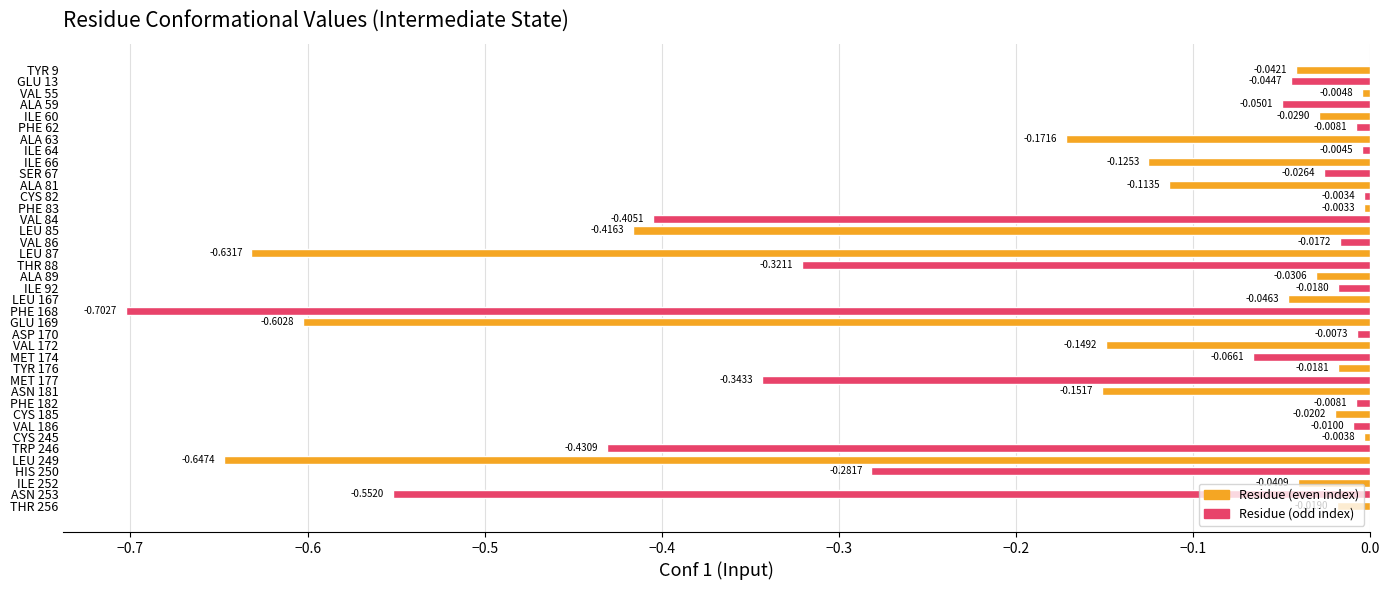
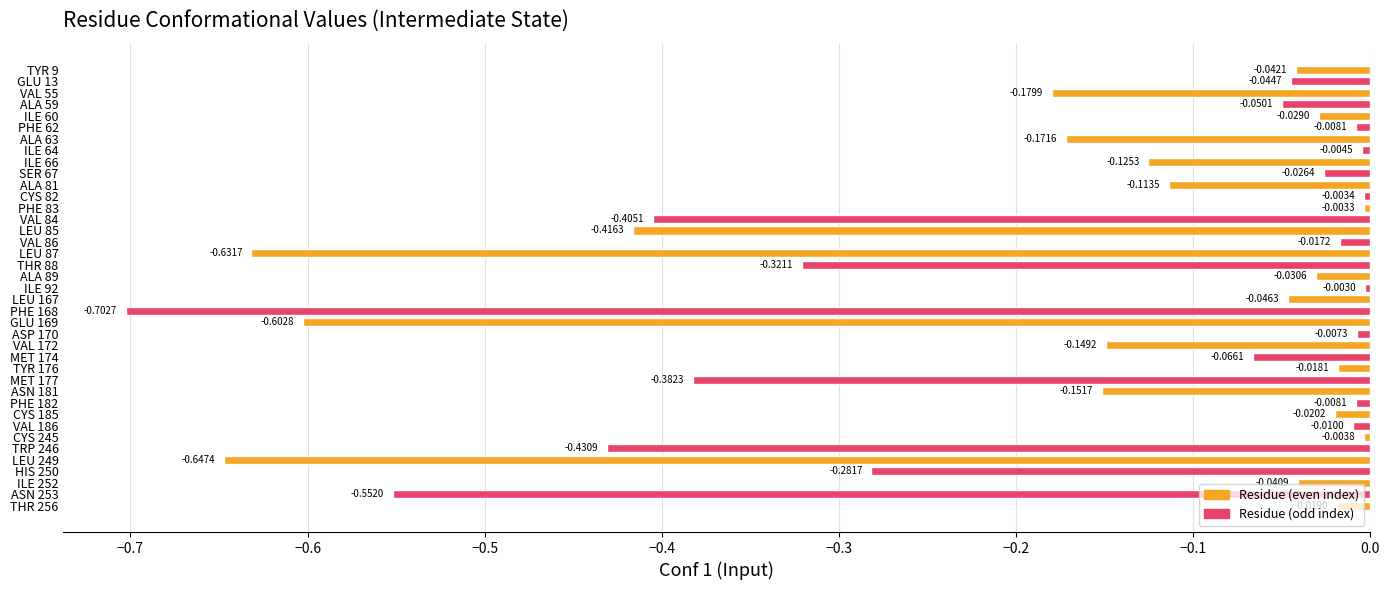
  {
    "TYR 9": -0.0421,
    "GLU 13": -0.0447,
-   "VAL 55": -0.0048,
+   "VAL 55": -0.1799,
    "ALA 59": -0.0501,
    "ILE 60": -0.0290,
    "PHE 62": -0.0081,
    "ALA 63": -0.1716,
    "ILE 64": -0.0045,
    "ILE 66": -0.1253,
    "SER 67": -0.0264,
    "ALA 81": -0.1135,
    "CYS 82": -0.0034,
    "PHE 83": -0.0033,
    "VAL 84": -0.4051,
    "LEU 85": -0.4163,
    "VAL 86": -0.0172,
    "LEU 87": -0.6317,
    "THR 88": -0.3211,
    "ALA 89": -0.0306,
-   "ILE 92": -0.0180,
+   "ILE 92": -0.0030,
    "LEU 167": -0.0463,
    "PHE 168": -0.7027,
    "GLU 169": -0.6028,
    "ASP 170": -0.0073,
    "VAL 172": -0.1492,
    "MET 174": -0.0661,
    "TYR 176": -0.0181,
-   "MET 177": -0.3433,
+   "MET 177": -0.3823,
    "ASN 181": -0.1517,
    "PHE 182": -0.0081,
    "CYS 185": -0.0202,
    "VAL 186": -0.0100,
    "CYS 245": -0.0038,
    "TRP 246": -0.4309,
    "LEU 249": -0.6474,
    "HIS 250": -0.2817,
    "ASN 253": -0.5520
  }
